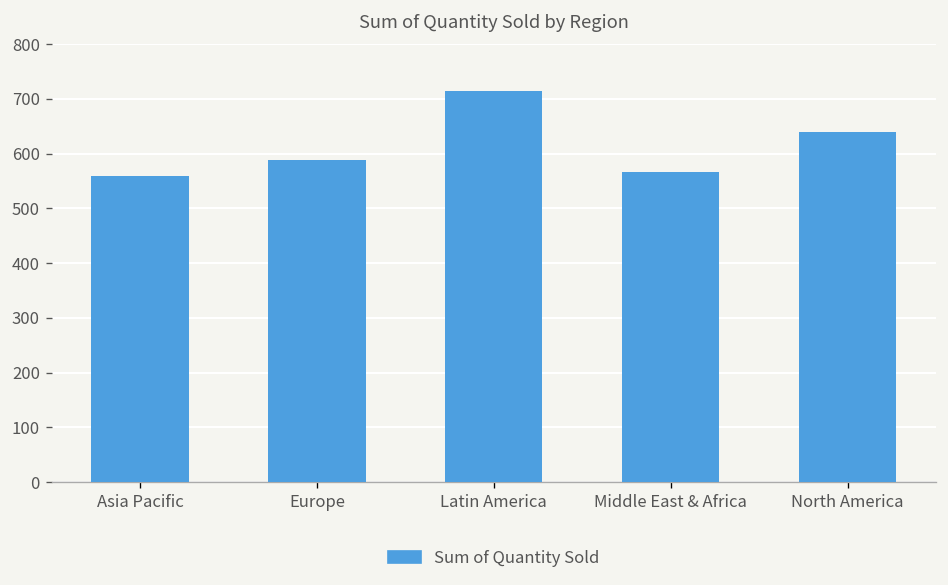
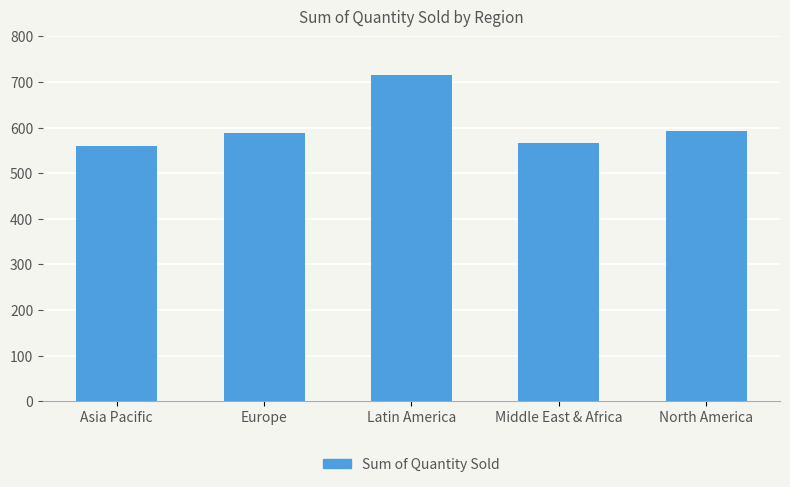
  {
    "Asia Pacific": 560,
    "Europe": 590,
    "Latin America": 720,
    "Middle East & Africa": 570,
-   "North America": 640
+   "North America": 590
  }
